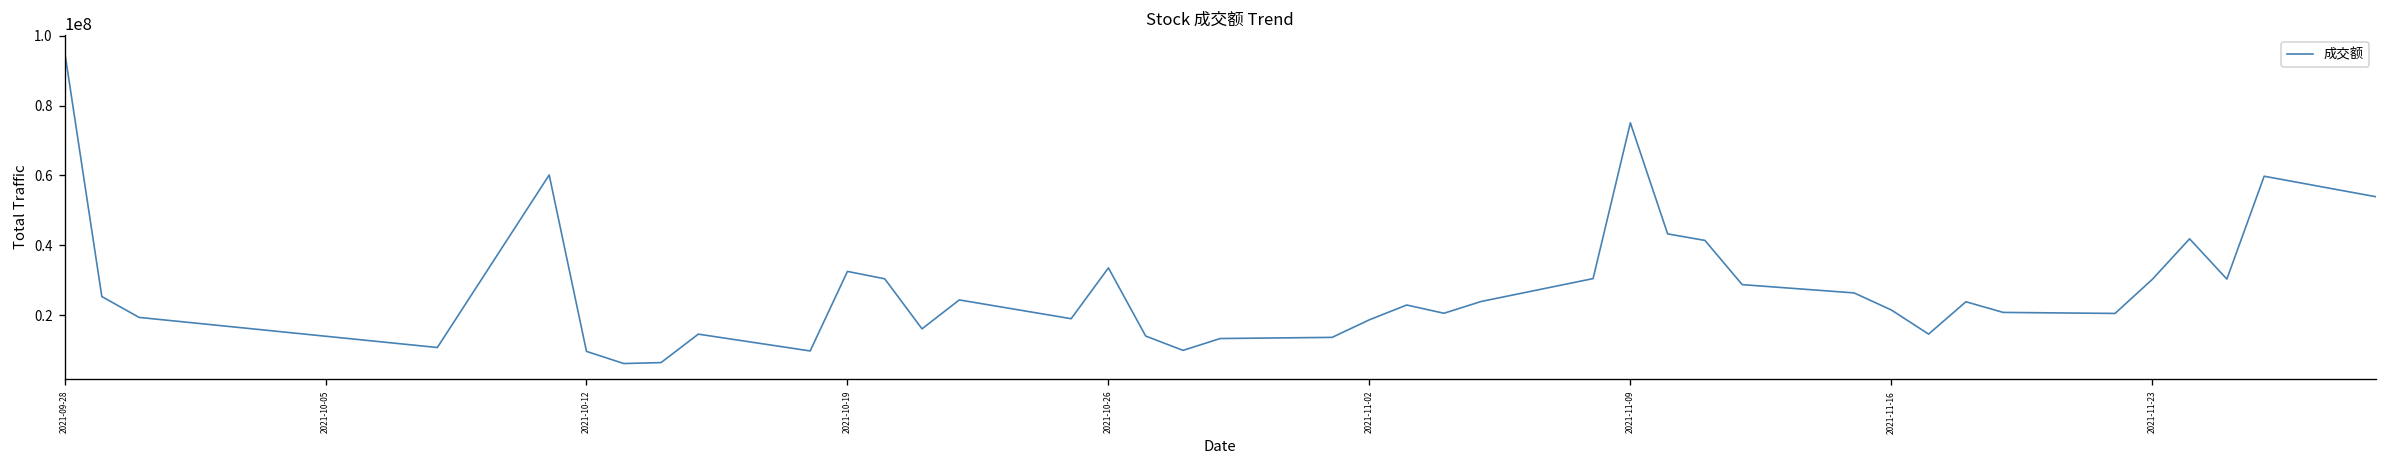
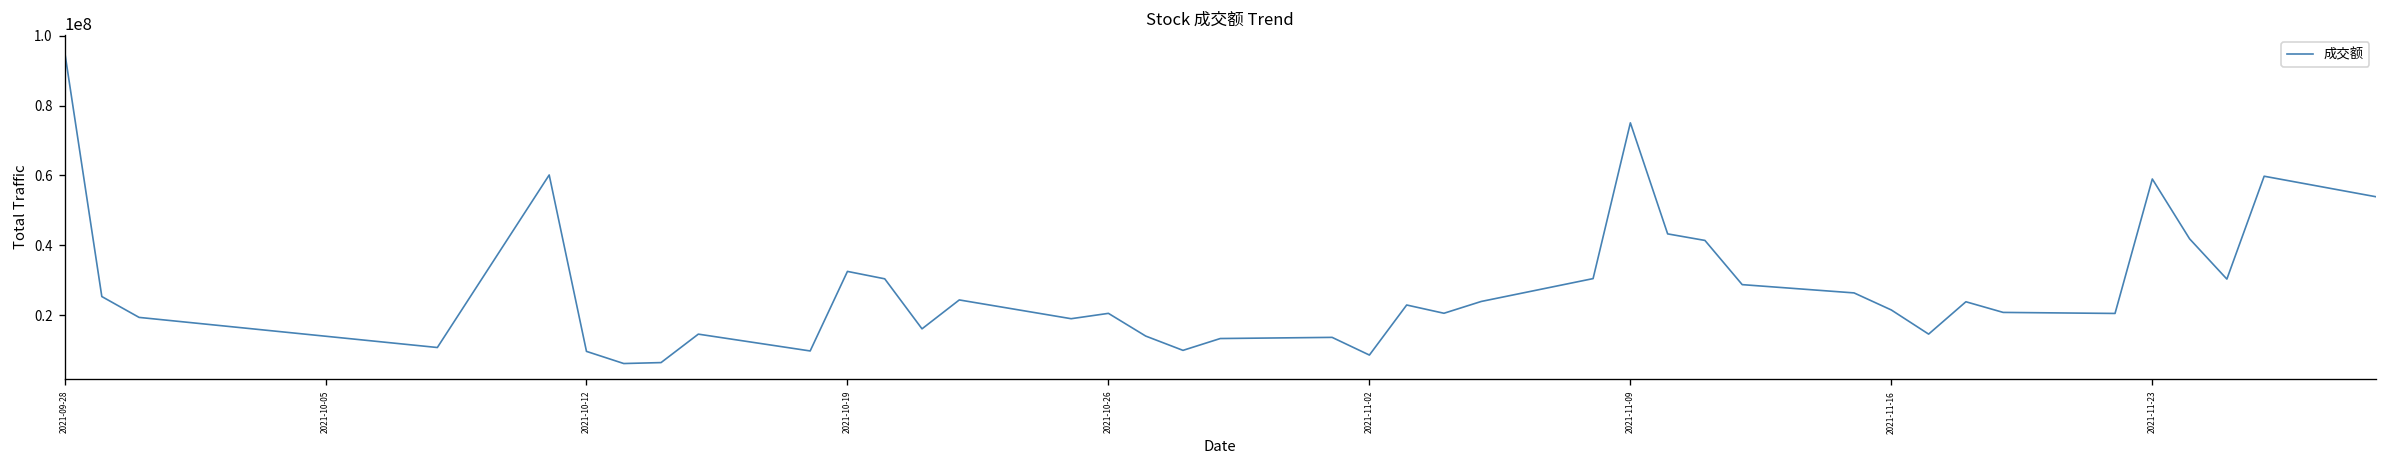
  {
    "2021-09-28": 96000000,
    "2021-10-12": 10000000,
    "2021-10-19": 32000000,
-   "2021-10-26": 33000000,
-   "2021-11-02": 19000000,
+   "2021-10-26": 20000000,
+   "2021-11-02": 9000000,
    "2021-11-09": 75000000,
    "2021-11-16": 21000000,
-   "2021-11-23": 30000000
+   "2021-11-23": 59000000
  }
